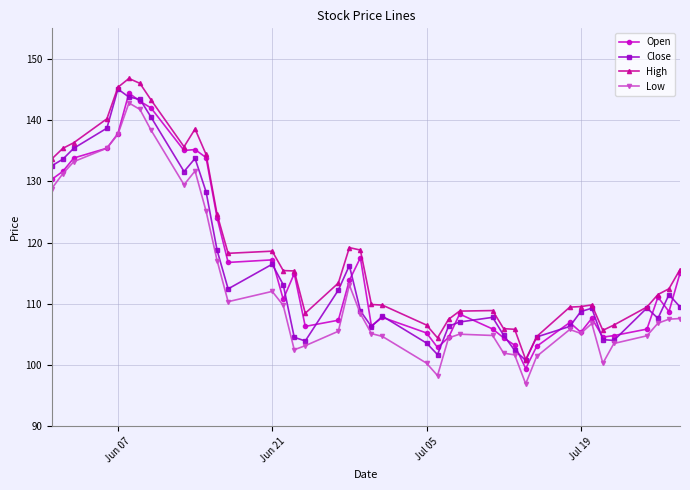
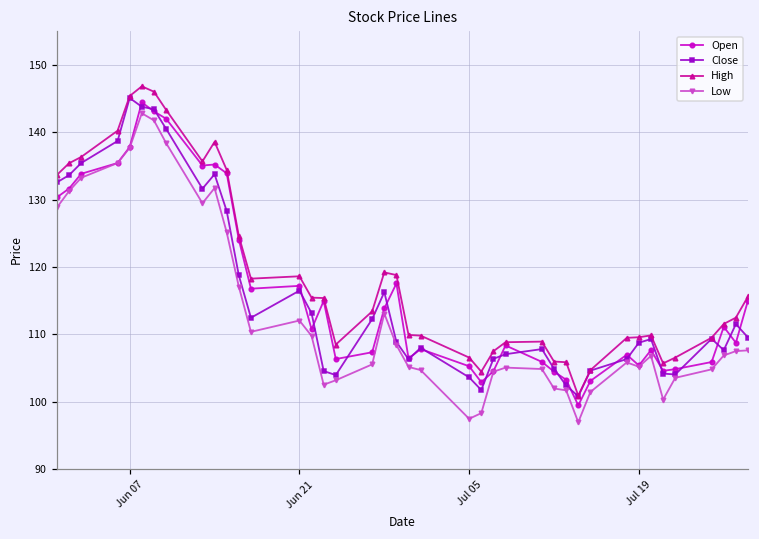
  {
    "Low": {
      "Jun 21": 112,
-     "Jul 05": 100
+     "Jul 05": 97
    }
  }
